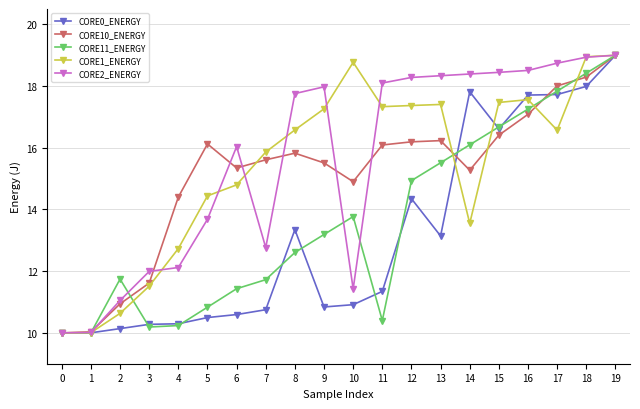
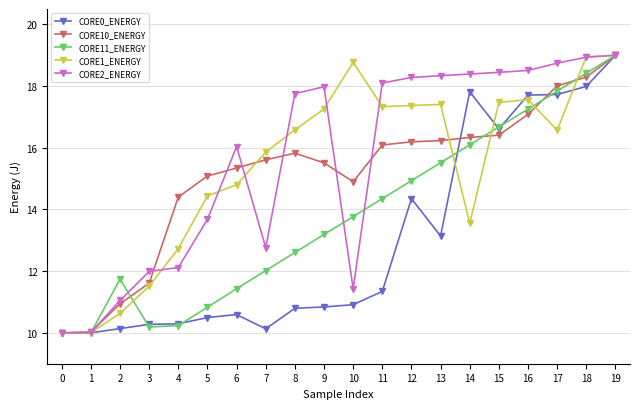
  {
    "CORE0_ENERGY": {
      "2": 10.1,
      "3": 10.3,
      "5": 10.5,
      "6": 10.6,
-     "7": 10.8,
-     "8": 13.3,
+     "7": 10.1,
+     "8": 10.8,
      "9": 10.8,
      "10": 10.9,
      "11": 11.3,
      "12": 14.4,
      "13": 13.1,
      "14": 17.8,
      "16": 17.7,
      "17": 17.7,
      "18": 18.0
    },
    "CORE10_ENERGY": {
      "2": 10.9,
      "3": 11.6,
      "4": 14.4,
-     "5": 16.1,
+     "5": 15.1,
      "6": 15.3,
      "7": 15.6,
      "8": 15.8,
      "9": 15.5,
      "10": 14.9,
      "11": 16.1,
      "12": 16.2,
      "13": 16.2,
-     "14": 15.3,
+     "14": 16.3,
      "15": 16.4,
      "16": 17.1,
      "17": 18.0,
      "18": 18.3
    },
    "CORE11_ENERGY": {
      "2": 11.7,
      "3": 10.2,
      "5": 10.8,
      "6": 11.4,
-     "7": 11.7,
+     "7": 12.0,
      "8": 12.6,
      "9": 13.2,
      "10": 13.8,
-     "11": 10.4,
+     "11": 14.4,
      "12": 14.9,
      "13": 15.5,
      "14": 16.1,
      "16": 17.3,
      "17": 17.8,
      "18": 18.4
    },
    "CORE1_ENERGY": {
      "2": 10.6,
      "3": 11.5,
      "4": 12.7,
      "5": 14.4,
      "6": 14.8,
      "7": 15.9,
      "8": 16.6,
      "9": 17.3,
      "10": 18.8,
      "11": 17.3,
      "12": 17.4,
      "13": 17.4,
      "14": 13.6,
      "15": 17.5,
      "16": 17.6,
      "17": 16.6
    },
    "CORE2_ENERGY": {
      "2": 11.1,
      "3": 12.0,
      "4": 12.1,
      "5": 13.7,
      "6": 16.0,
      "7": 12.8,
      "8": 17.8,
      "9": 18.0,
      "10": 11.4,
      "11": 18.1,
      "12": 18.3,
      "13": 18.3,
      "14": 18.4,
      "15": 18.4,
      "16": 18.5,
      "17": 18.7
    }
  }
